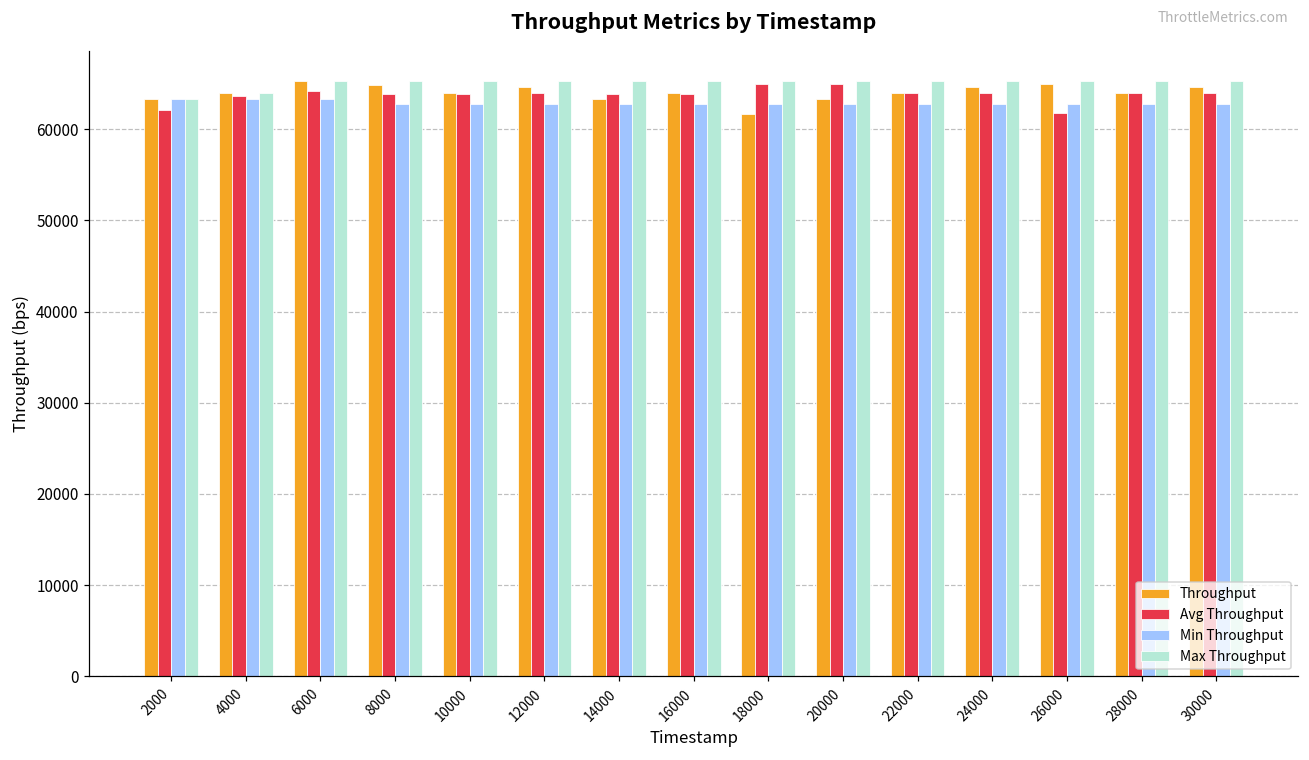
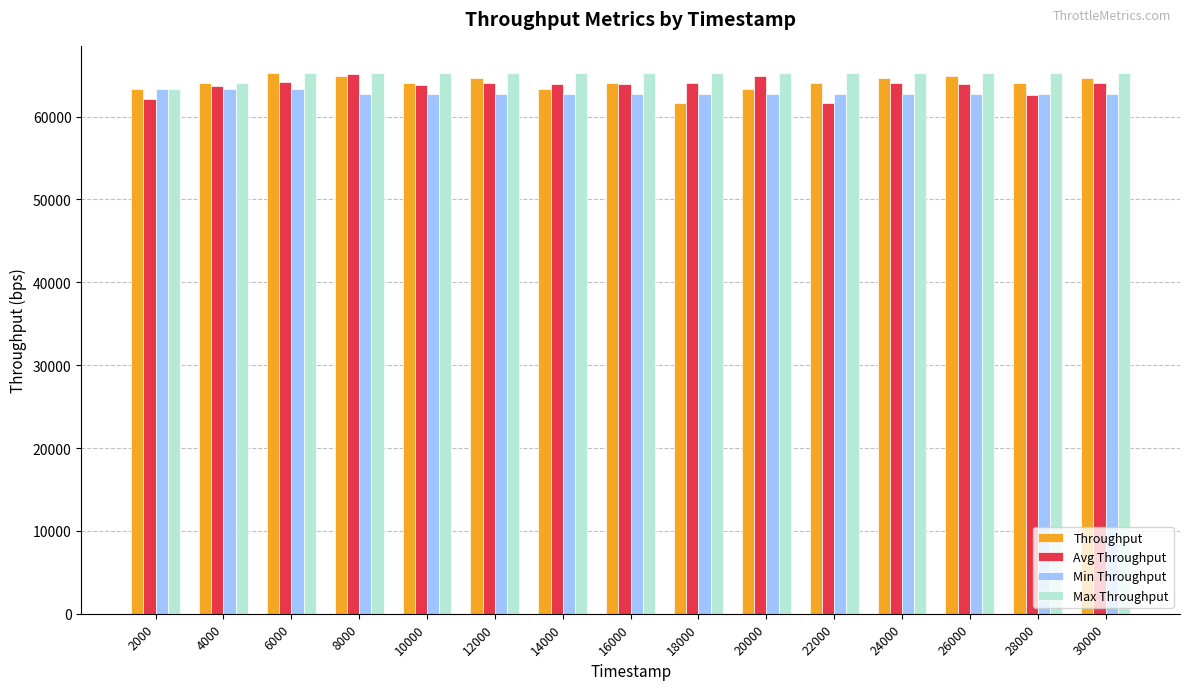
  {
    "Throughput": {
      "2000": 63000,
      "4000": 64000,
      "6000": 65000,
      "8000": 65000,
      "10000": 64000,
      "12000": 65000,
      "14000": 63000,
      "16000": 64000,
      "18000": 62000,
      "20000": 63000,
      "22000": 64000,
      "24000": 65000,
      "26000": 65000,
      "28000": 64000,
      "30000": 65000
    },
    "Avg Throughput": {
      "2000": 62000,
      "4000": 64000,
      "6000": 64000,
-     "8000": 64000,
+     "8000": 65000,
      "10000": 64000,
      "12000": 64000,
      "14000": 64000,
      "16000": 64000,
-     "18000": 65000,
+     "18000": 64000,
      "20000": 65000,
-     "22000": 64000,
+     "22000": 62000,
      "24000": 64000,
-     "26000": 62000,
-     "28000": 64000,
+     "26000": 64000,
+     "28000": 63000,
      "30000": 64000
    }
  }
